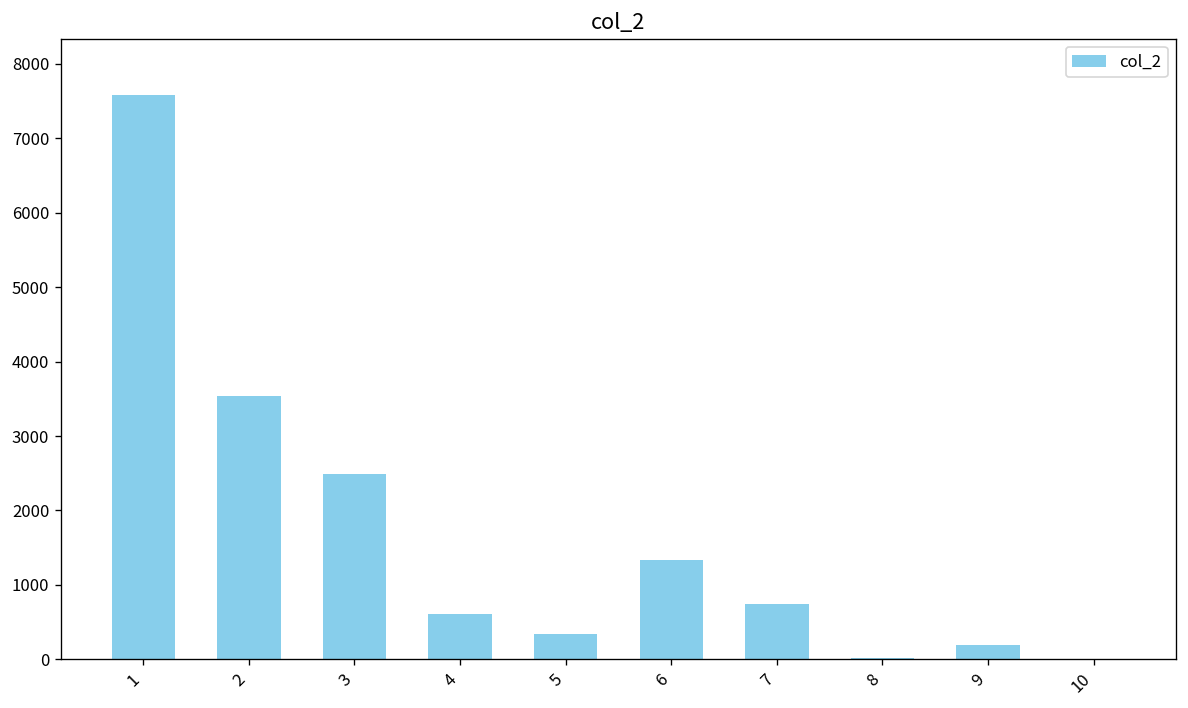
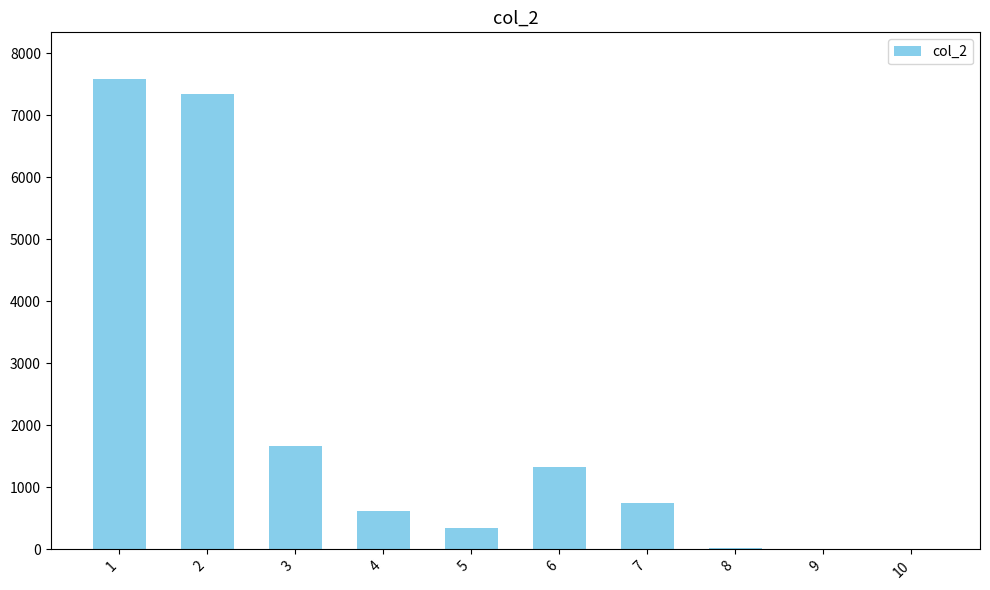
  {
    "1": 7600,
-   "2": 3500,
-   "3": 2500,
+   "2": 7300,
+   "3": 1700,
    "4": 600,
    "5": 300,
    "6": 1300,
    "7": 700,
-   "9": 200,
+   "9": 0,
    "10": 0
  }
